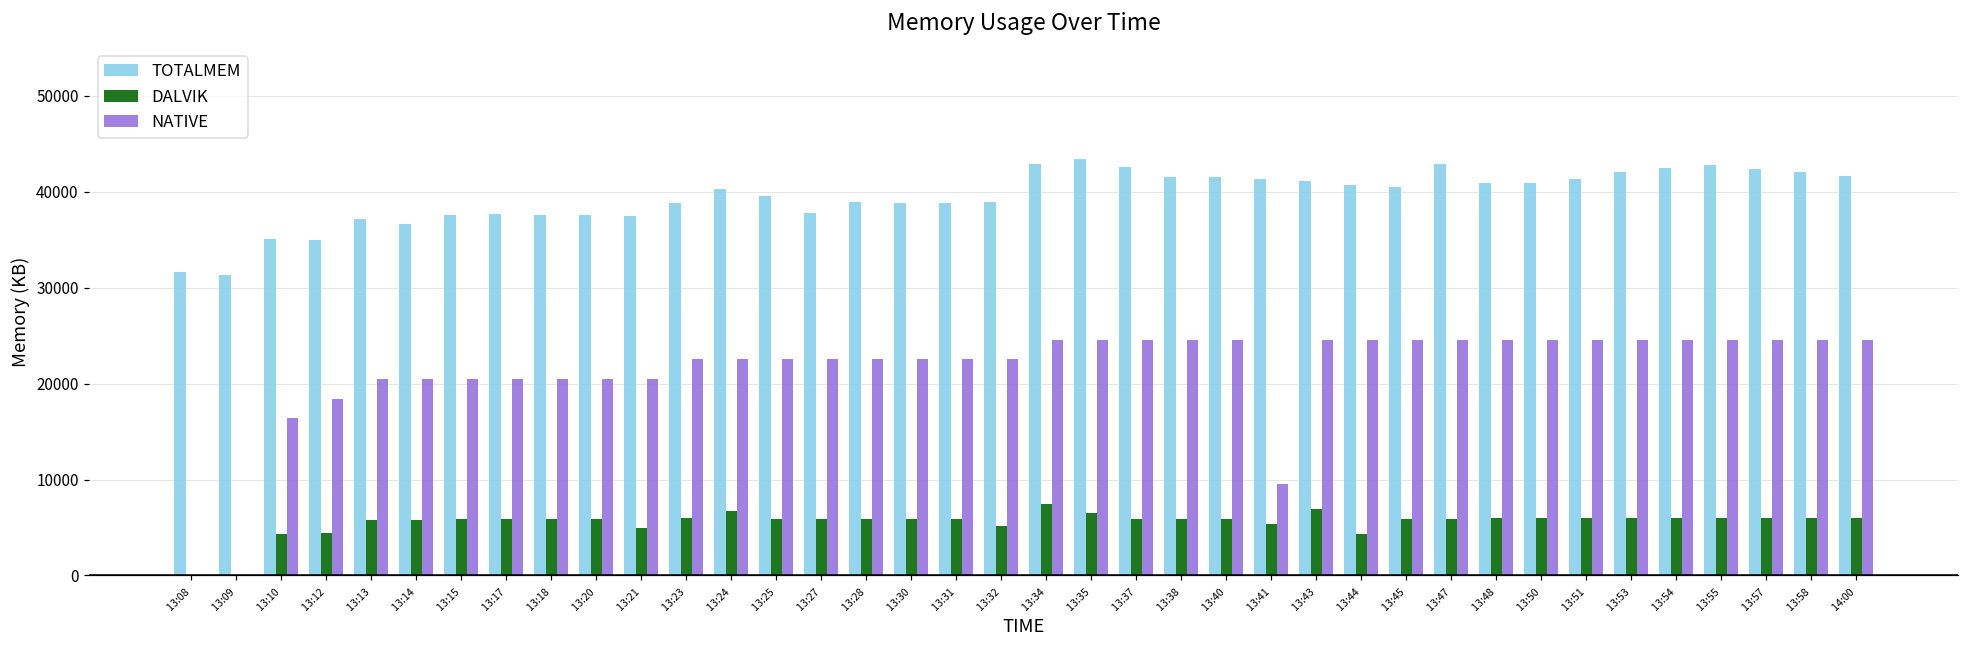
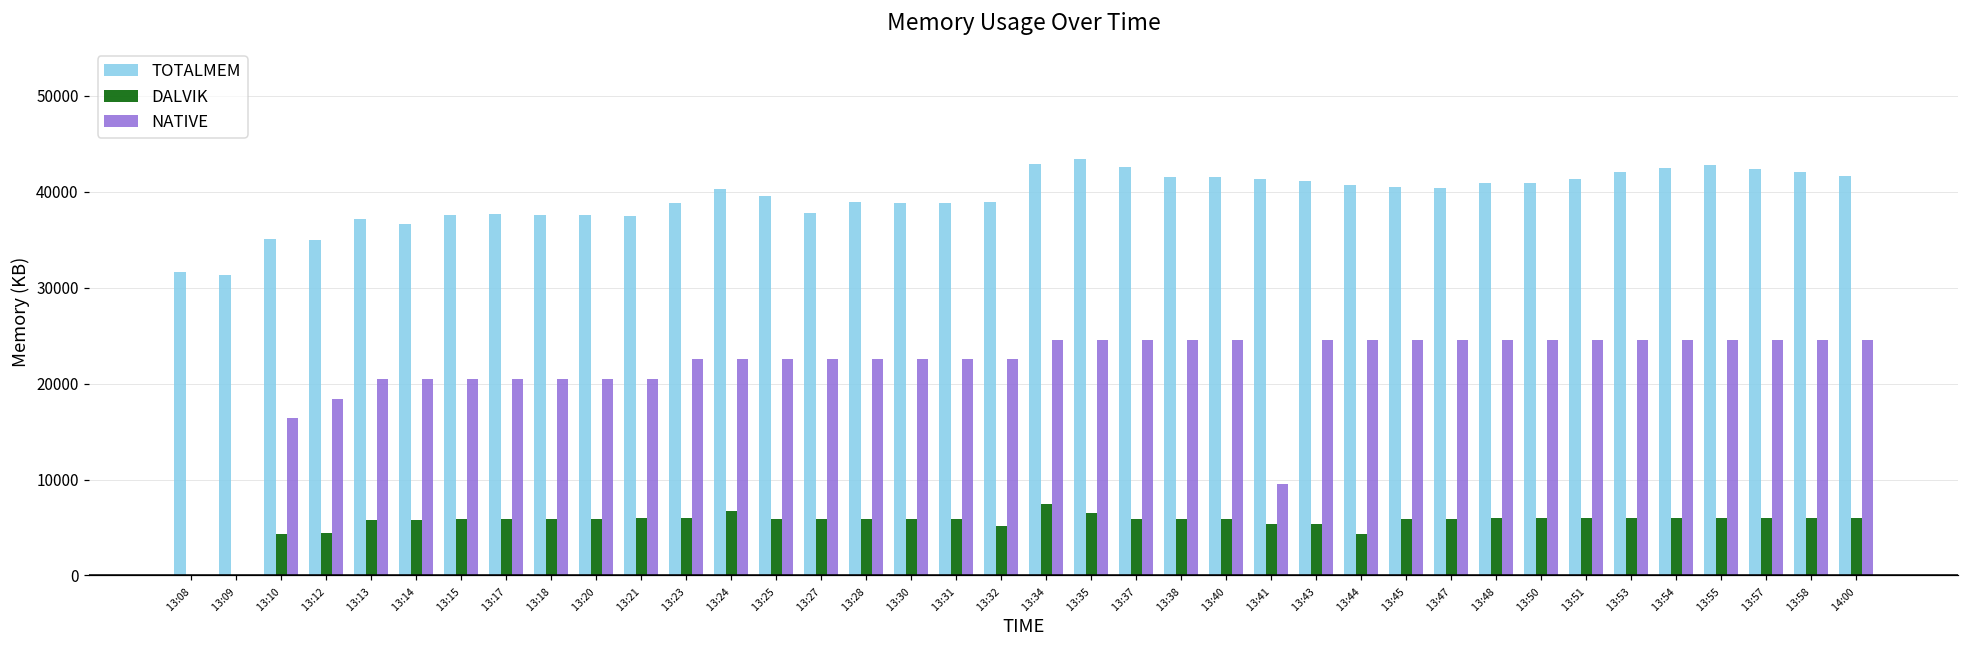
  {
    "TOTALMEM": {
      "13:08": 32000,
      "13:09": 31000,
      "13:10": 35000,
      "13:12": 35000,
      "13:13": 37000,
      "13:14": 37000,
      "13:15": 38000,
      "13:17": 38000,
      "13:18": 38000,
      "13:20": 38000,
      "13:21": 37000,
      "13:23": 39000,
      "13:24": 40000,
      "13:25": 40000,
      "13:27": 38000,
      "13:28": 39000,
      "13:30": 39000,
      "13:31": 39000,
      "13:32": 39000,
      "13:34": 43000,
      "13:35": 43000,
      "13:37": 43000,
      "13:38": 42000,
      "13:40": 42000,
      "13:41": 41000,
      "13:43": 41000,
      "13:44": 41000,
      "13:45": 40000,
-     "13:47": 43000,
+     "13:47": 40000,
      "13:48": 41000,
      "13:50": 41000,
      "13:51": 41000,
      "13:53": 42000,
      "13:54": 42000,
      "13:55": 43000,
      "13:57": 42000,
      "13:58": 42000,
      "14:00": 42000
    },
    "DALVIK": {
      "13:08": 0,
      "13:09": 0,
      "13:10": 4000,
      "13:12": 4000,
      "13:13": 6000,
      "13:14": 6000,
      "13:15": 6000,
      "13:17": 6000,
      "13:18": 6000,
      "13:20": 6000,
-     "13:21": 5000,
+     "13:21": 6000,
      "13:23": 6000,
      "13:24": 7000,
      "13:25": 6000,
      "13:27": 6000,
      "13:28": 6000,
      "13:30": 6000,
      "13:31": 6000,
      "13:32": 5000,
      "13:34": 7000,
      "13:35": 6000,
      "13:37": 6000,
      "13:38": 6000,
      "13:40": 6000,
      "13:41": 5000,
-     "13:43": 7000,
+     "13:43": 5000,
      "13:44": 4000,
      "13:45": 6000,
      "13:47": 6000,
      "13:48": 6000,
      "13:50": 6000,
      "13:51": 6000,
      "13:53": 6000,
      "13:54": 6000,
      "13:55": 6000,
      "13:57": 6000,
      "13:58": 6000,
      "14:00": 6000
    },
    "NATIVE": {
      "13:08": 0,
      "13:09": 0,
      "13:10": 16000,
      "13:12": 18000,
      "13:13": 20000,
      "13:14": 20000,
      "13:15": 20000,
      "13:17": 20000,
      "13:18": 20000,
      "13:20": 20000,
      "13:21": 20000,
      "13:23": 23000,
      "13:24": 23000,
      "13:25": 23000,
      "13:27": 23000,
      "13:28": 23000,
      "13:30": 23000,
      "13:31": 23000,
      "13:32": 23000,
      "13:34": 25000,
      "13:35": 25000,
      "13:37": 25000,
      "13:38": 25000,
      "13:40": 25000,
      "13:41": 10000,
      "13:43": 25000,
      "13:44": 25000,
      "13:45": 25000,
      "13:47": 25000,
      "13:48": 25000,
      "13:50": 25000,
      "13:51": 25000,
      "13:53": 25000,
      "13:54": 25000,
      "13:55": 25000,
      "13:57": 25000,
      "13:58": 25000,
      "14:00": 25000
    }
  }
